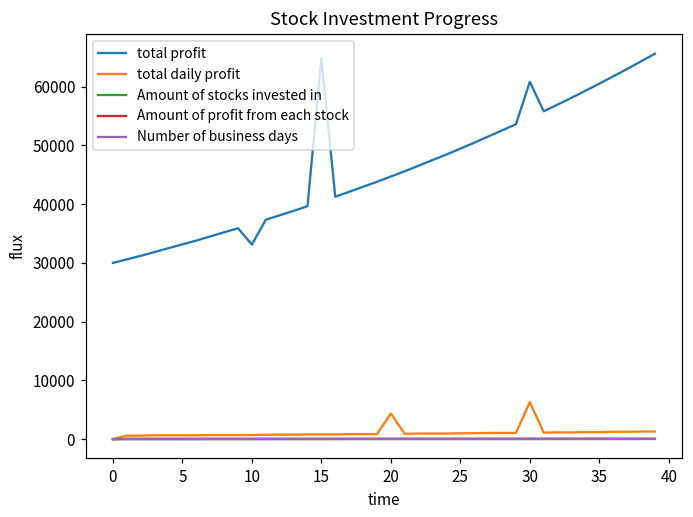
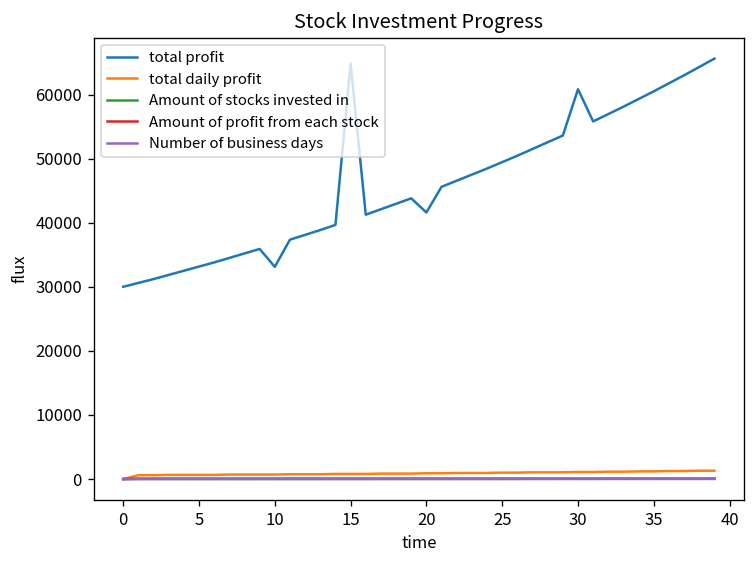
  {
    "total profit": {
      "0": 30000,
      "5": 33000,
      "10": 33000,
-     "20": 45000,
+     "20": 42000,
      "25": 49000,
      "30": 61000,
      "35": 61000
    },
    "total daily profit": {
      "5": 1000,
      "10": 1000,
      "15": 1000,
-     "20": 4000,
+     "20": 1000,
      "25": 1000,
-     "30": 6000,
+     "30": 1000,
      "35": 1000
    },
    "Number of business days": {
      "5": 0,
      "10": 0,
      "15": 0,
      "20": 0,
      "25": 0,
      "30": 0,
      "35": 0
    }
  }
